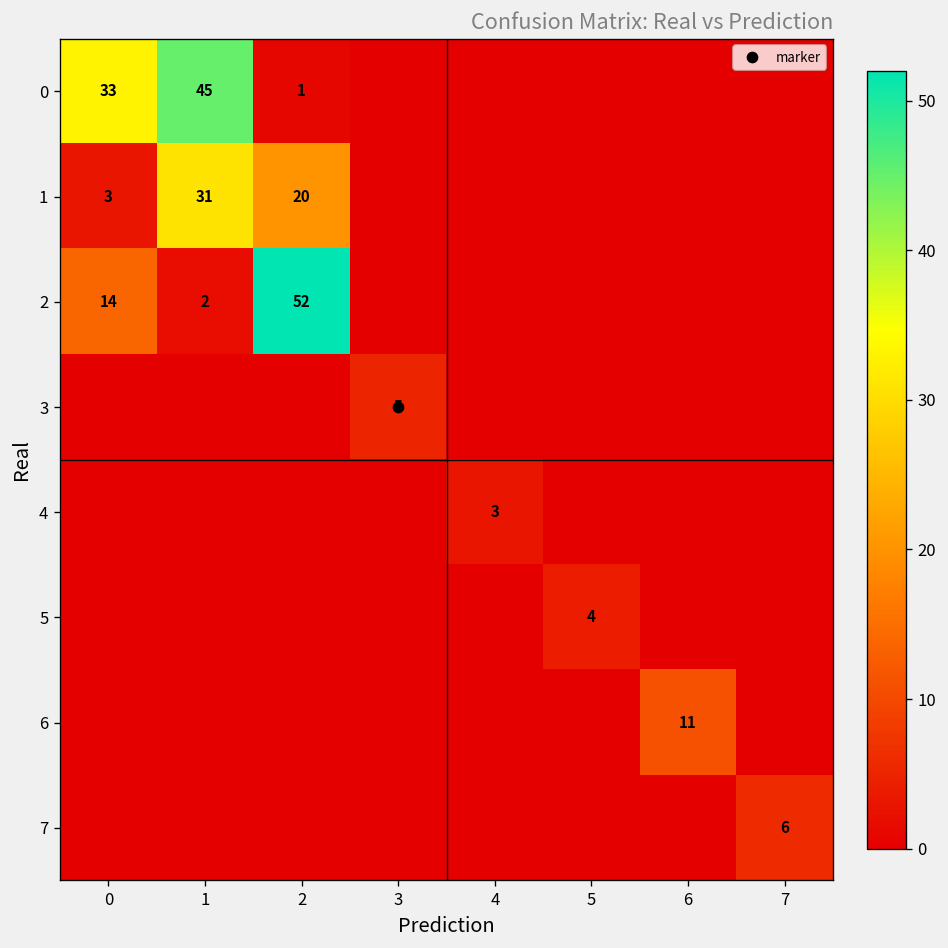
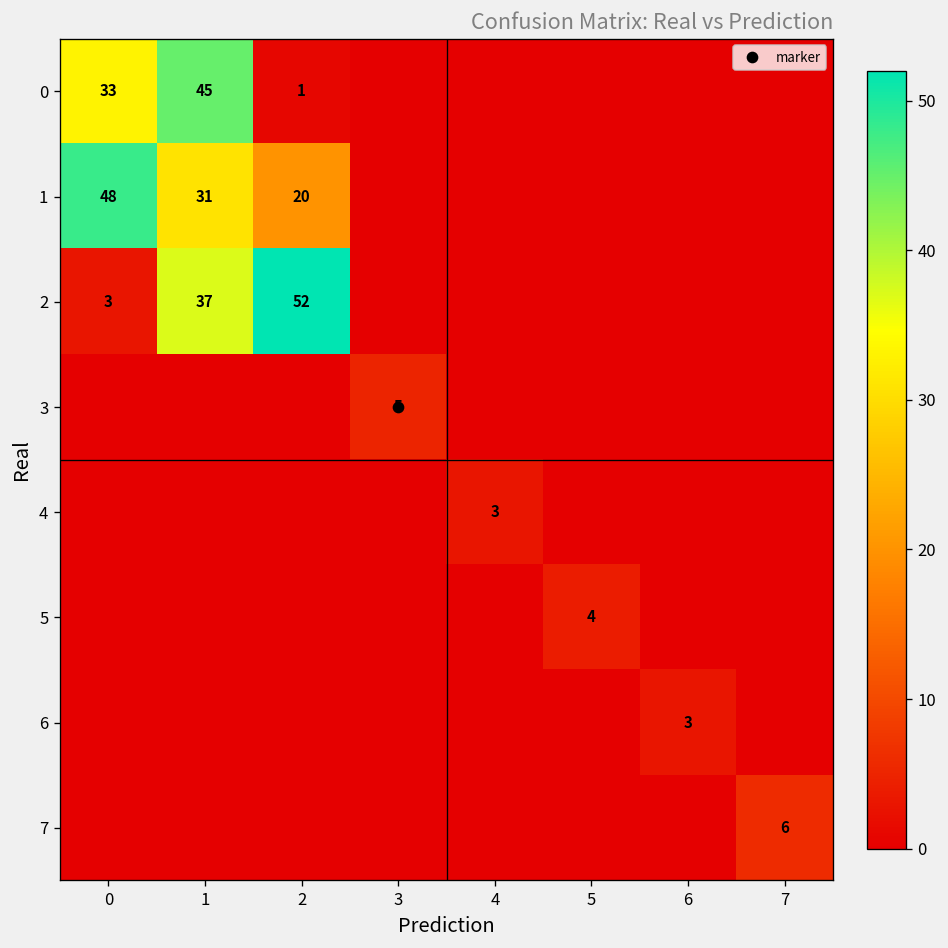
  {
    "0": {
      "0": 33,
      "1": 45,
      "2": 1
    },
    "1": {
-     "0": 3,
+     "0": 48,
      "1": 31,
      "2": 20
    },
    "2": {
-     "0": 14,
-     "1": 2,
+     "0": 3,
+     "1": 37,
      "2": 52
    },
    "4": {
      "4": 3
    },
    "5": {
      "5": 4
    },
    "6": {
-     "6": 11
+     "6": 3
    },
    "7": {
      "7": 6
    }
  }
